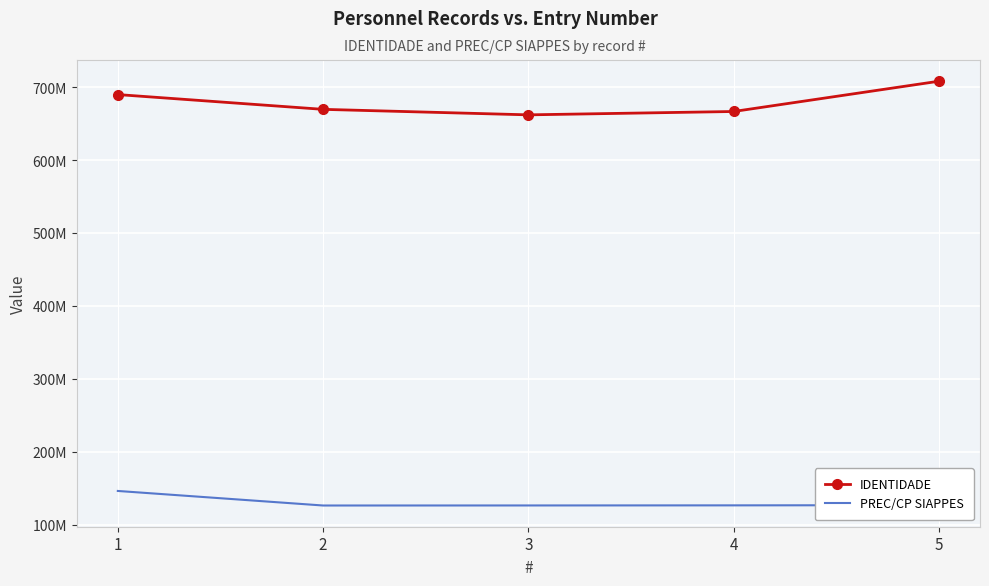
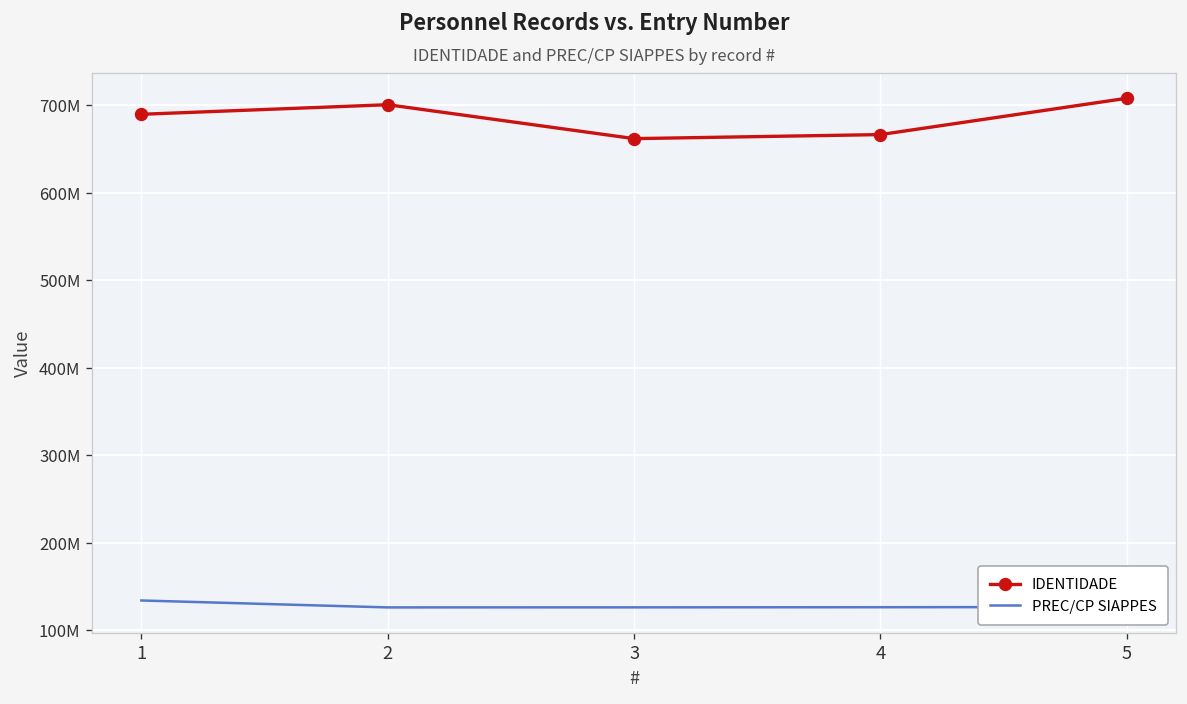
  {
    "IDENTIDADE": {
      "1": 690000000,
-     "2": 670000000,
+     "2": 700000000,
      "3": 660000000,
      "4": 670000000,
      "5": 710000000
    },
    "PREC/CP SIAPPES": {
-     "1": 150000000,
+     "1": 130000000,
      "2": 130000000,
      "3": 130000000,
      "4": 130000000
    }
  }
